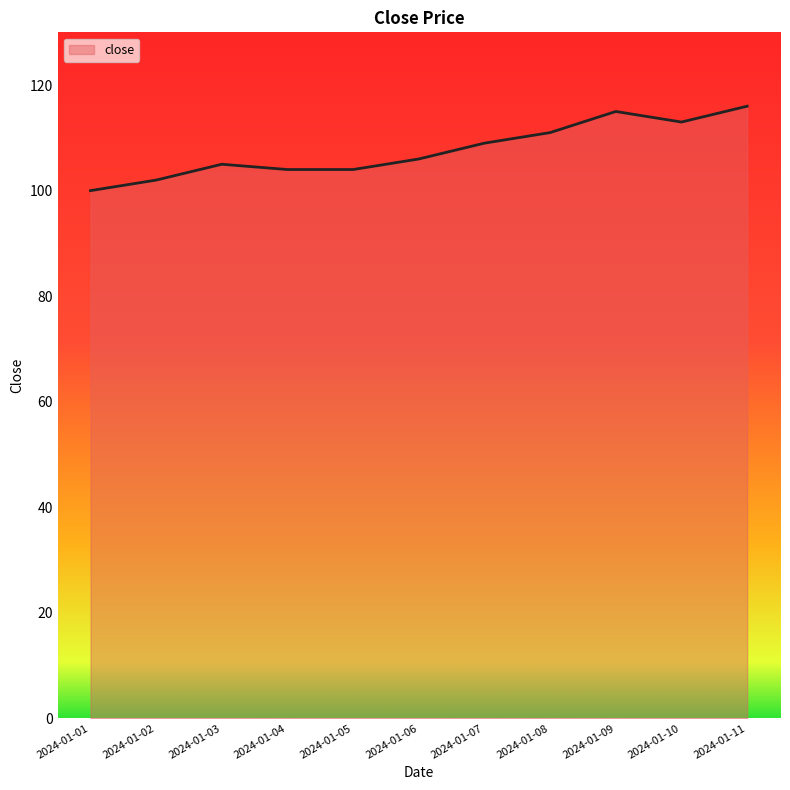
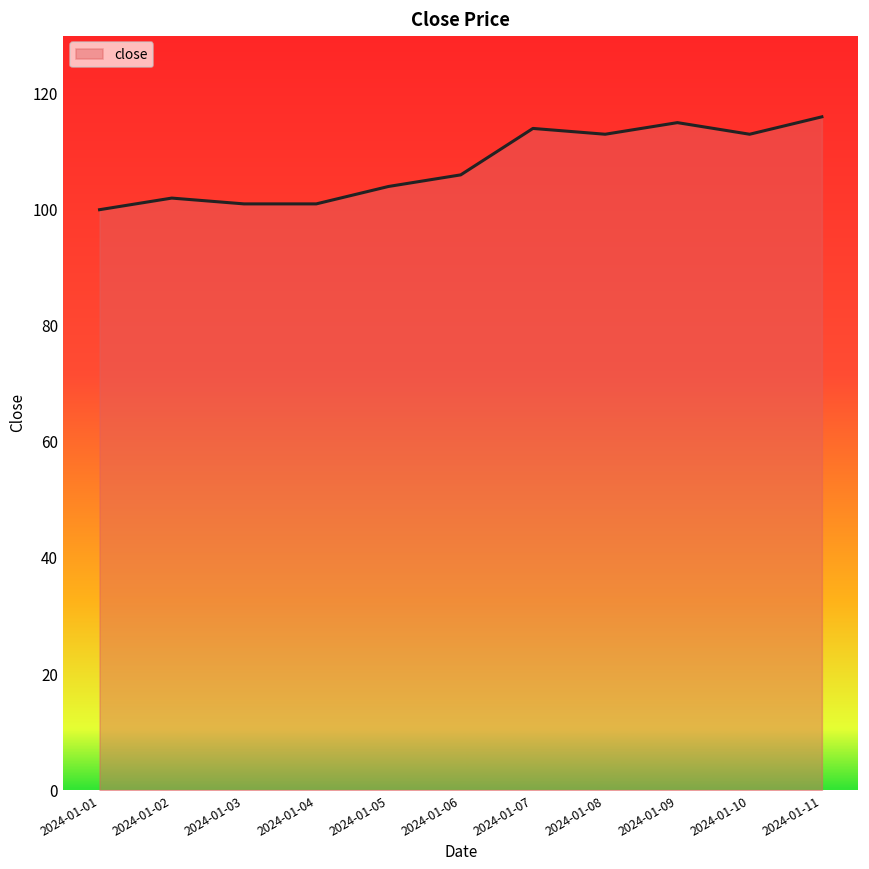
  {
    "2024-01-01": 100,
    "2024-01-02": 102,
-   "2024-01-03": 105,
-   "2024-01-04": 104,
+   "2024-01-03": 101,
+   "2024-01-04": 101,
    "2024-01-05": 104,
    "2024-01-06": 106,
-   "2024-01-07": 109,
-   "2024-01-08": 111,
+   "2024-01-07": 114,
+   "2024-01-08": 113,
    "2024-01-09": 115,
    "2024-01-10": 113,
    "2024-01-11": 116
  }
